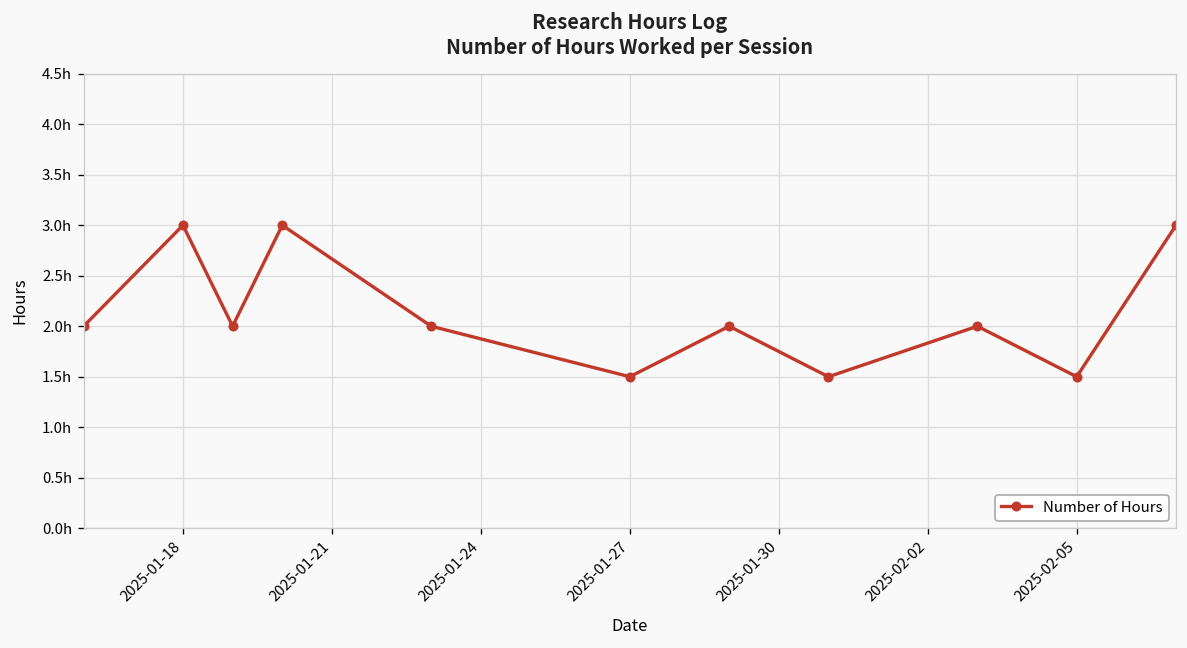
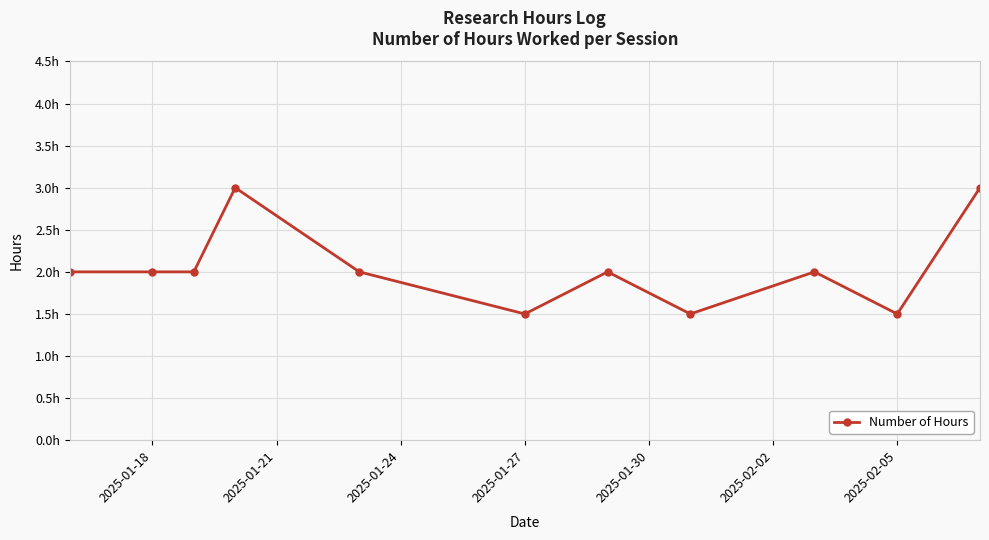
  {
-   "2025-01-18": "3h",
+   "2025-01-18": "2h",
    "2025-01-27": "1.5h",
    "2025-02-05": "1.5h"
  }
